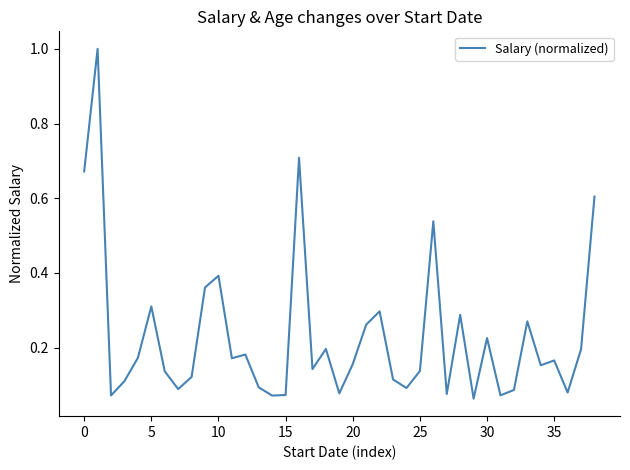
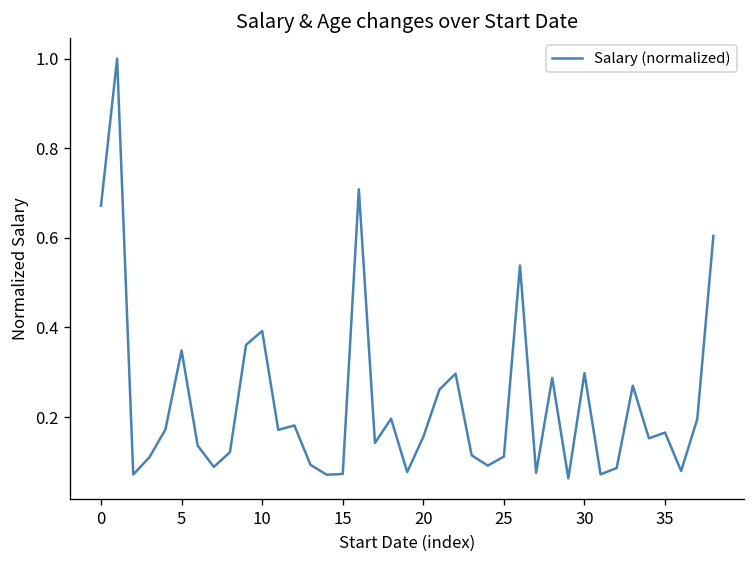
  {
    "0": 0.67,
-   "5": 0.31,
+   "5": 0.35,
    "10": 0.39,
    "15": 0.07,
    "20": 0.16,
-   "25": 0.14,
-   "30": 0.23,
+   "25": 0.11,
+   "30": 0.30,
    "35": 0.17
  }
